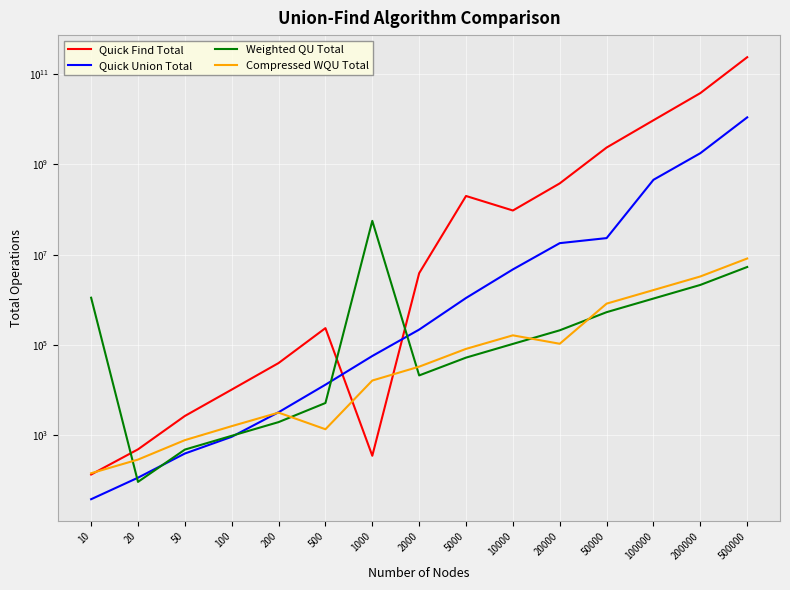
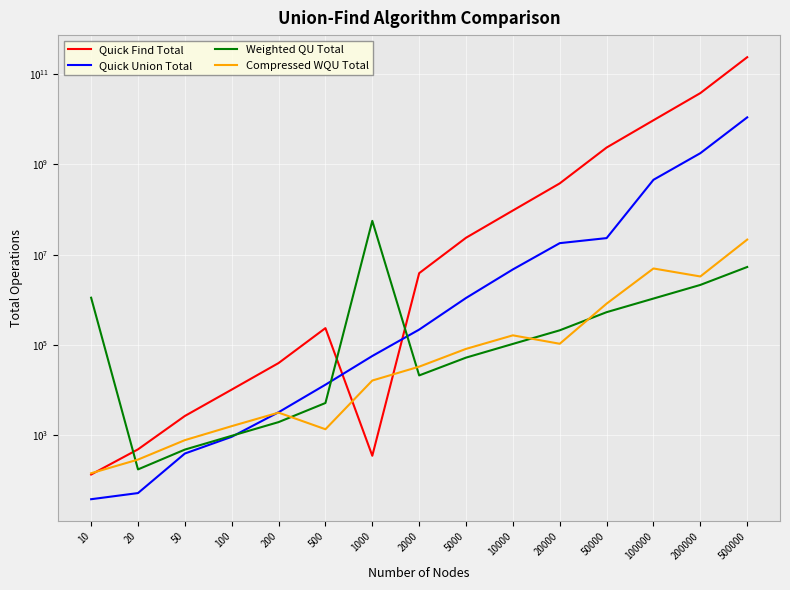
  {
    "Quick Find Total": {
      "20": 500,
      "50": 3000,
      "100": 10000,
      "200": 40000,
      "500": 200000,
      "1000": 300,
      "2000": 4000000,
-     "5000": 200000000,
+     "5000": 20000000,
      "10000": 100000000,
      "20000": 400000000,
      "50000": 2000000000,
      "100000": 10000000000,
      "200000": 40000000000,
      "500000": 200000000000
    },
    "Quick Union Total": {
      "10": 40,
-     "20": 110,
+     "20": 50,
      "50": 400,
      "500": 13000,
      "1000": 60000,
      "2000": 200000,
      "5000": 1100000,
      "10000": 5000000,
      "20000": 18000000,
      "50000": 20000000,
      "100000": 500000000,
      "200000": 1800000000,
      "500000": 11000000000
    },
    "Weighted QU Total": {
      "10": 1100000,
-     "20": 90,
+     "20": 170,
      "50": 500,
      "200": 1900,
      "500": 5000,
      "1000": 60000000,
      "2000": 20000,
      "5000": 50000,
      "10000": 110000,
      "20000": 200000,
      "50000": 500000,
      "100000": 1100000,
      "200000": 2000000,
      "500000": 5000000
    },
    "Compressed WQU Total": {
      "20": 300,
      "50": 800,
      "100": 1600,
      "500": 1400,
      "1000": 16000,
      "2000": 30000,
      "5000": 80000,
      "10000": 160000,
      "20000": 110000,
      "50000": 800000,
-     "100000": 1600000,
+     "100000": 5000000,
      "200000": 3000000,
-     "500000": 8000000
+     "500000": 20000000
    }
  }
